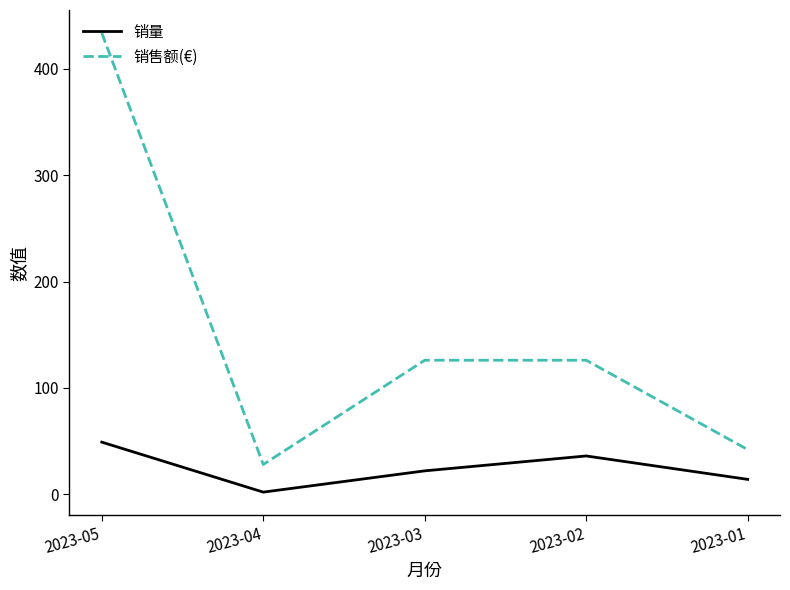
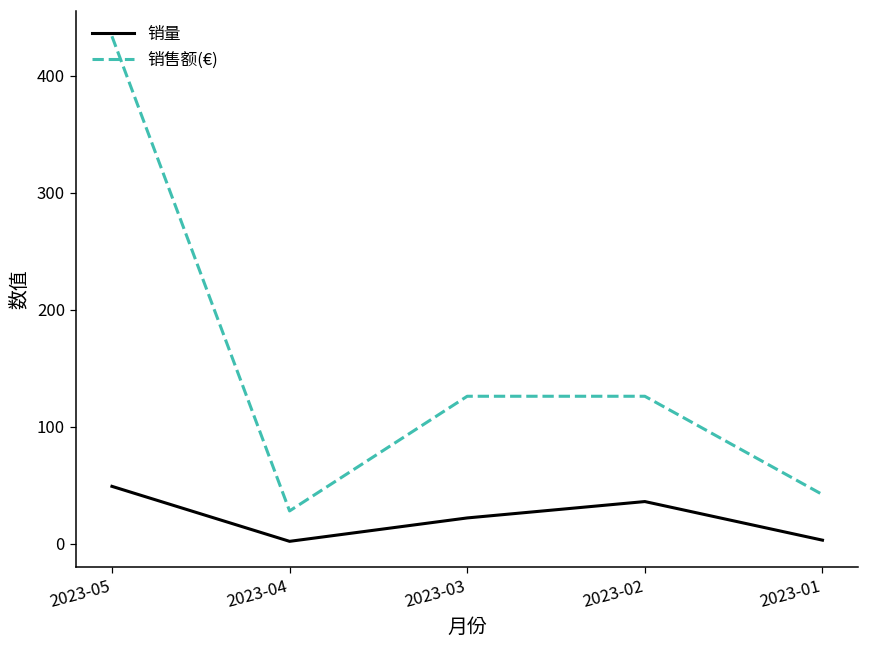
  {
    "销量": {
      "2023-05": 49,
      "2023-04": 2,
      "2023-03": 22,
      "2023-02": 36,
-     "2023-01": 14
+     "2023-01": 3
    },
    "销售额(€)": {
      "2023-05": 434,
      "2023-04": 28,
      "2023-03": 126,
      "2023-02": 126,
      "2023-01": 42
    }
  }
